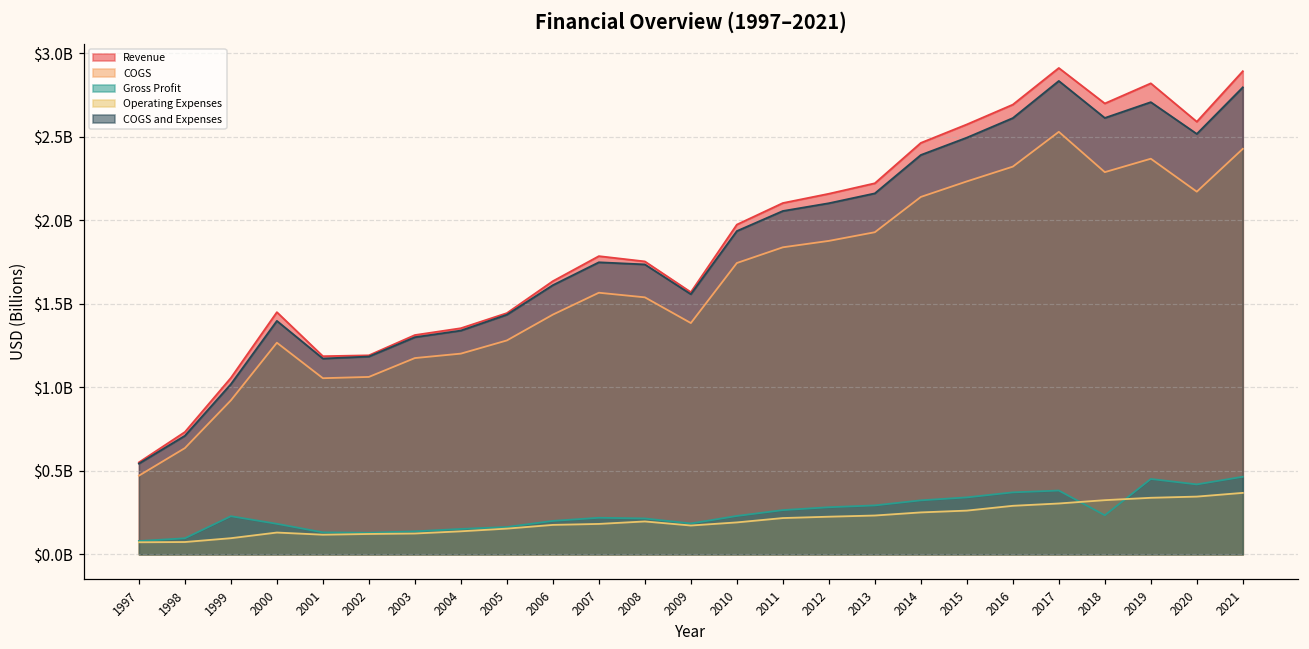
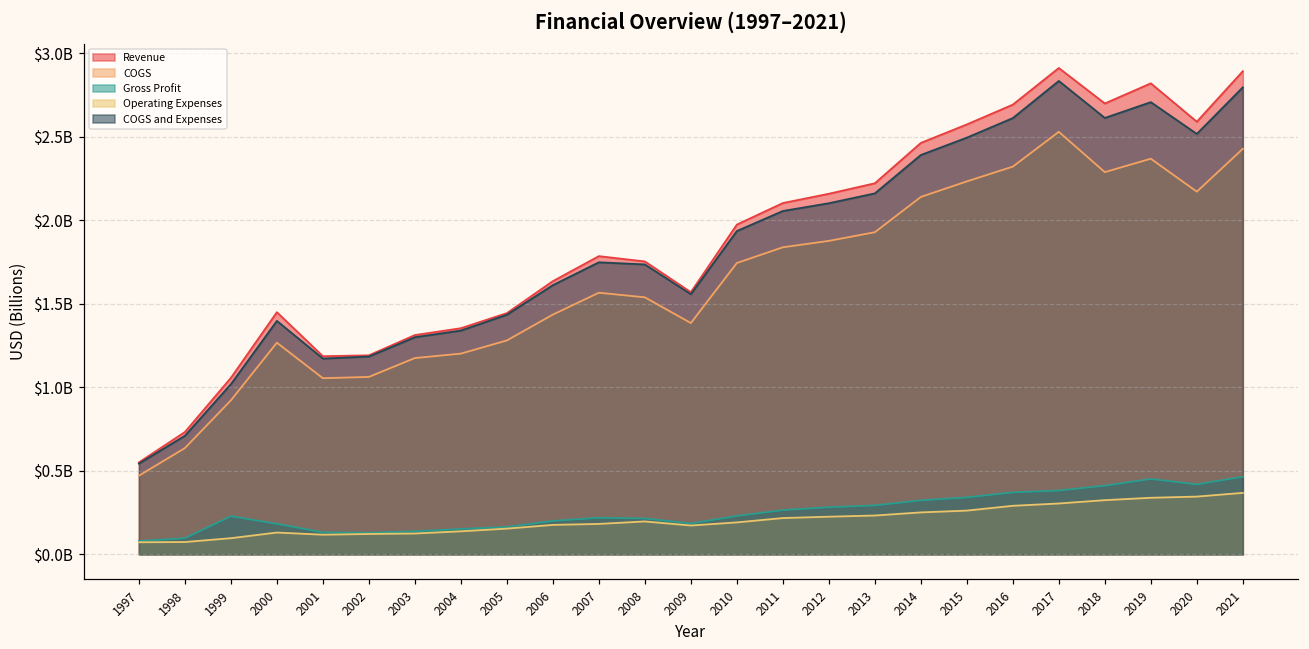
  {
    "Revenue": {
      "1998": "$730000000",
      "1999": "$1060000000",
      "2000": "$1450000000",
      "2006": "$1640000000",
      "2007": "$1790000000",
      "2008": "$1750000000",
      "2010": "$1970000000",
      "2011": "$2100000000",
      "2012": "$2160000000",
      "2013": "$2220000000",
      "2014": "$2460000000",
      "2015": "$2570000000",
      "2016": "$2690000000",
      "2017": "$2910000000",
      "2018": "$2700000000",
      "2019": "$2820000000",
      "2020": "$2590000000",
      "2021": "$2890000000"
    },
    "Gross Profit": {
      "1998": "$100000000",
      "1999": "$230000000",
      "2000": "$180000000",
      "2006": "$200000000",
      "2007": "$220000000",
      "2008": "$210000000",
      "2010": "$230000000",
      "2011": "$260000000",
      "2012": "$280000000",
      "2013": "$290000000",
      "2014": "$320000000",
      "2015": "$340000000",
      "2016": "$370000000",
      "2017": "$380000000",
-     "2018": "$230000000",
+     "2018": "$410000000",
      "2019": "$450000000",
      "2020": "$420000000",
      "2021": "$460000000"
    },
    "COGS and Expenses": {
      "1998": "$710000000",
      "1999": "$1020000000",
      "2000": "$1400000000",
      "2006": "$1610000000",
      "2007": "$1750000000",
      "2008": "$1740000000",
      "2010": "$1940000000",
      "2011": "$2060000000",
      "2012": "$2100000000",
      "2013": "$2160000000",
      "2014": "$2390000000",
      "2015": "$2490000000",
      "2016": "$2610000000",
      "2017": "$2830000000",
      "2018": "$2610000000",
      "2019": "$2710000000",
      "2020": "$2520000000",
      "2021": "$2800000000"
    }
  }
